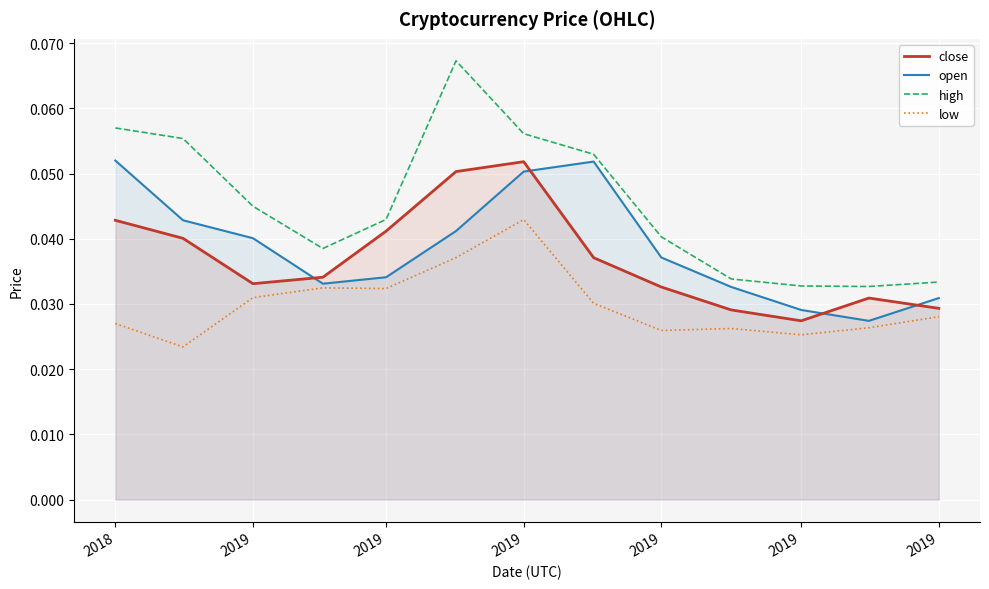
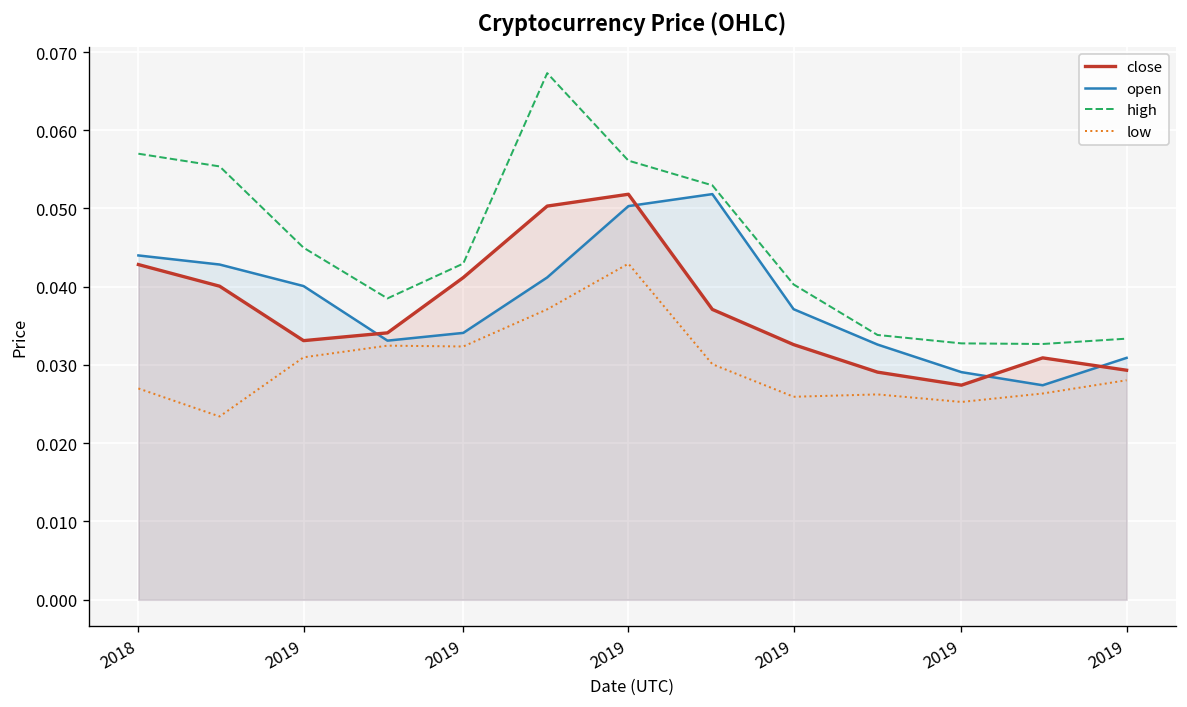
  {
    "close": {
      "2018": 0.043
    },
    "open": {
-     "2018": 0.052
+     "2018": 0.044
    },
    "high": {
      "2018": 0.057
    },
    "low": {
      "2018": 0.027
    }
  }
